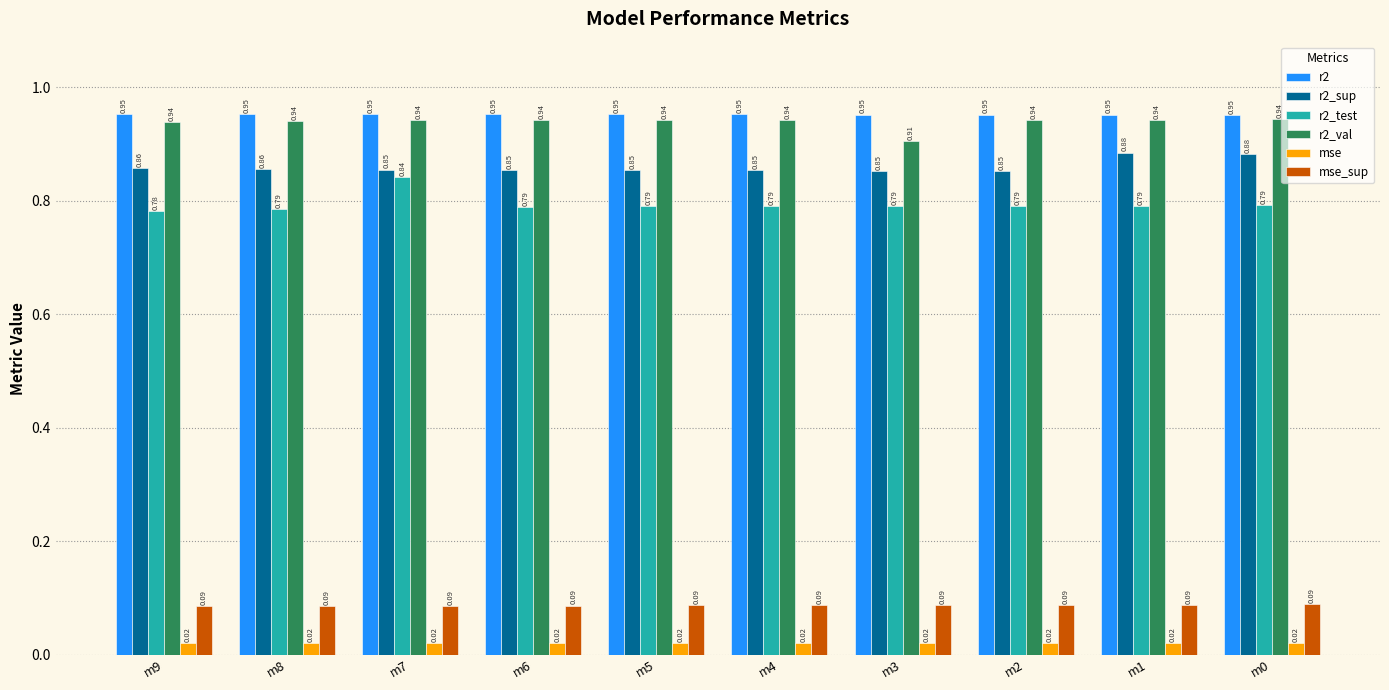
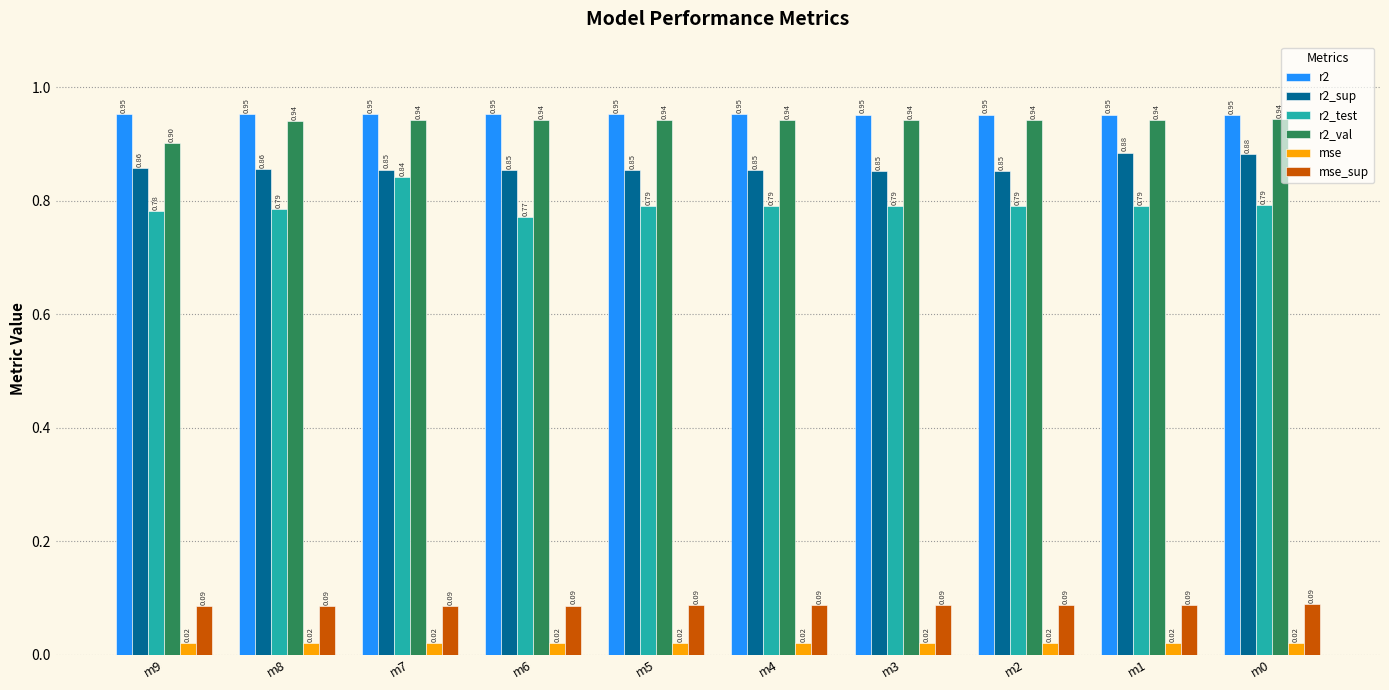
  {
    "r2": {
      "m9": 0.95,
      "m8": 0.95,
      "m7": 0.95,
      "m6": 0.95,
      "m5": 0.95,
      "m4": 0.95,
      "m3": 0.95,
      "m2": 0.95,
      "m1": 0.95,
      "m0": 0.95
    },
    "r2_sup": {
      "m9": 0.86,
      "m8": 0.86,
      "m7": 0.85,
      "m6": 0.85,
      "m5": 0.85,
      "m4": 0.85,
      "m3": 0.85,
      "m2": 0.85,
      "m1": 0.88,
      "m0": 0.88
    },
    "r2_test": {
      "m9": 0.78,
      "m8": 0.79,
      "m7": 0.84,
-     "m6": 0.79,
+     "m6": 0.77,
      "m5": 0.79,
      "m4": 0.79,
      "m3": 0.79,
      "m2": 0.79,
      "m1": 0.79,
      "m0": 0.79
    },
    "r2_val": {
-     "m9": 0.94,
+     "m9": 0.90,
      "m8": 0.94,
      "m7": 0.94,
      "m6": 0.94,
      "m5": 0.94,
      "m4": 0.94,
-     "m3": 0.91,
+     "m3": 0.94,
      "m2": 0.94,
      "m1": 0.94
    },
    "mse": {
      "m9": 0.02,
      "m8": 0.02,
      "m7": 0.02,
      "m6": 0.02,
      "m5": 0.02,
      "m4": 0.02,
      "m3": 0.02,
      "m2": 0.02,
      "m1": 0.02,
      "m0": 0.02
    },
    "mse_sup": {
      "m9": 0.09,
      "m8": 0.09,
      "m7": 0.09,
      "m6": 0.09,
      "m5": 0.09,
      "m4": 0.09,
      "m3": 0.09,
      "m2": 0.09,
      "m1": 0.09,
      "m0": 0.09
    }
  }
